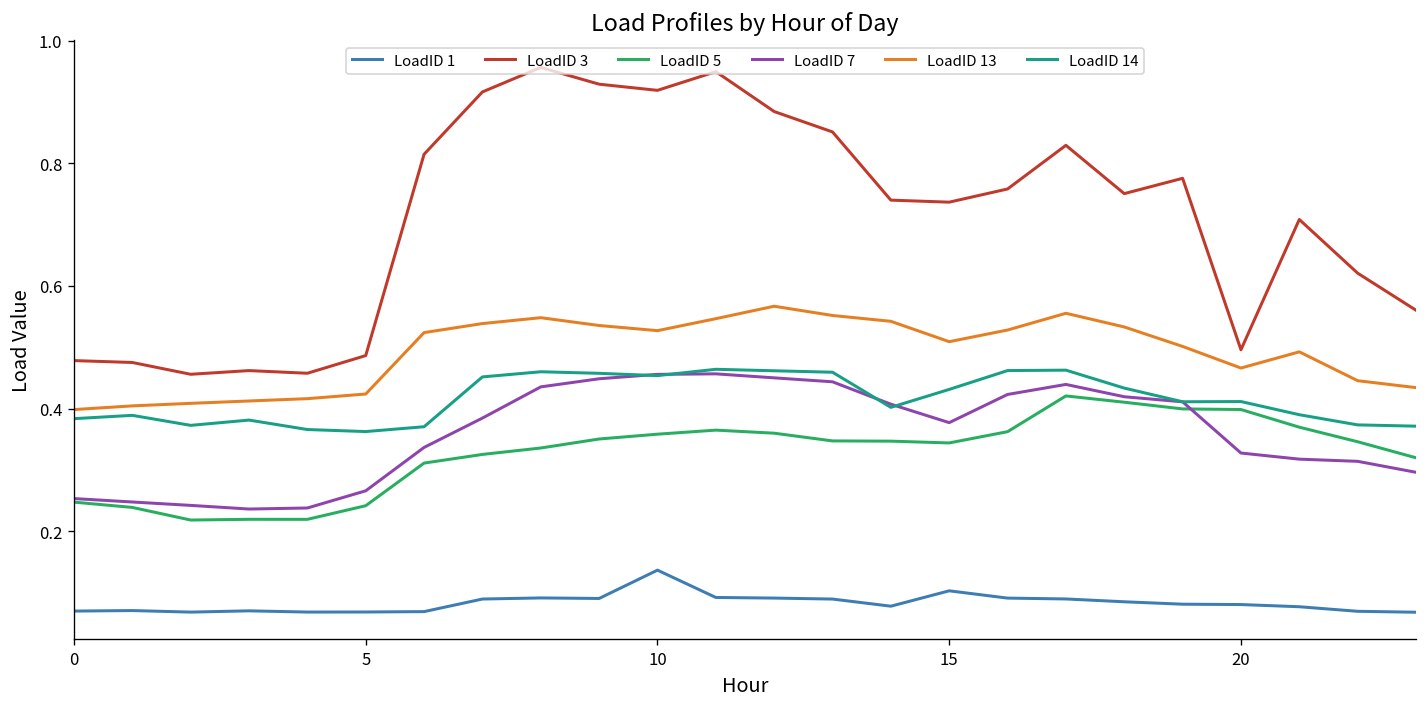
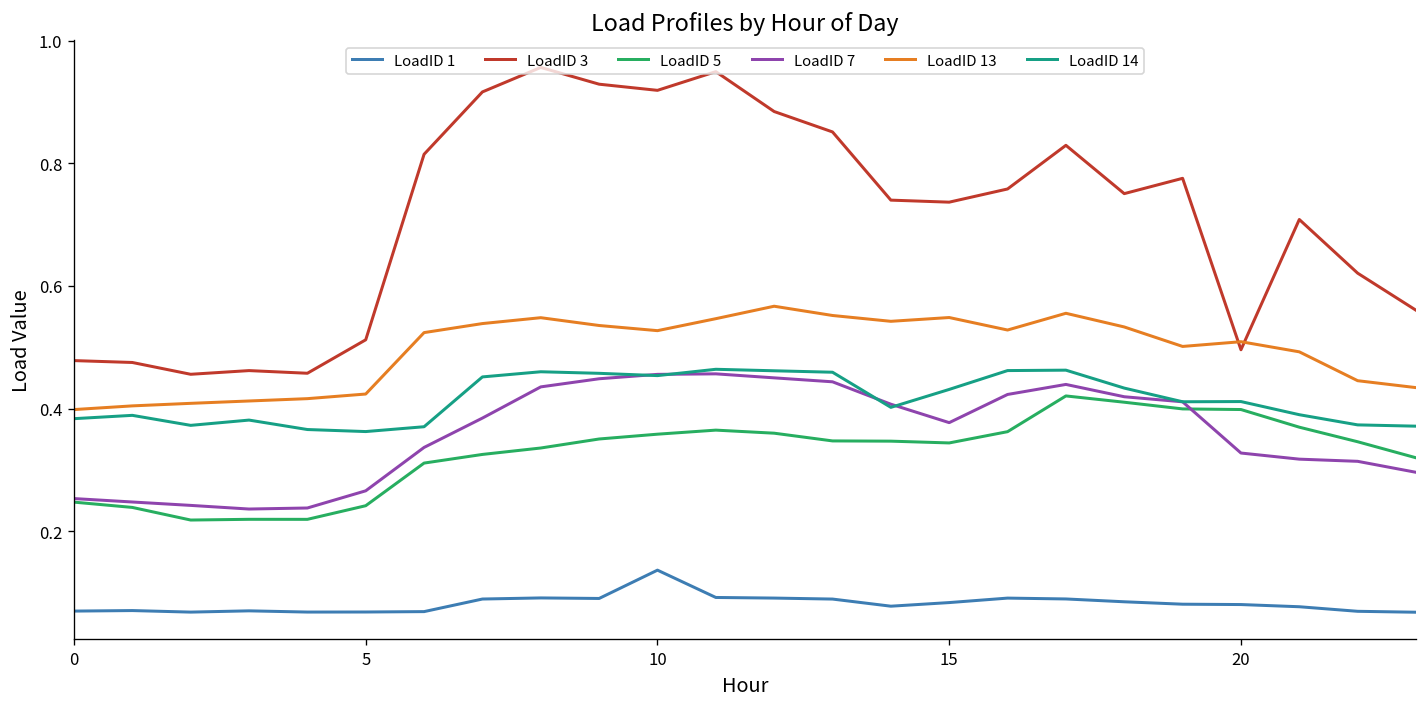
  {
    "LoadID 1": {
      "0": 0.07,
      "5": 0.07,
      "10": 0.14,
-     "15": 0.10,
+     "15": 0.08,
      "20": 0.08
    },
    "LoadID 3": {
      "0": 0.48,
-     "5": 0.49,
+     "5": 0.51,
      "10": 0.92,
      "15": 0.74,
      "20": 0.50
    },
    "LoadID 7": {
      "0": 0.25,
      "5": 0.27,
      "15": 0.38,
      "20": 0.33
    },
    "LoadID 13": {
      "0": 0.40,
      "5": 0.42,
      "10": 0.53,
-     "15": 0.51,
-     "20": 0.47
+     "15": 0.55,
+     "20": 0.51
    }
  }
